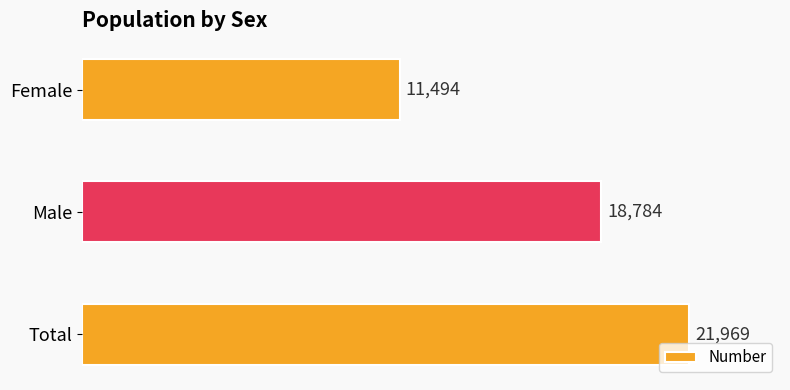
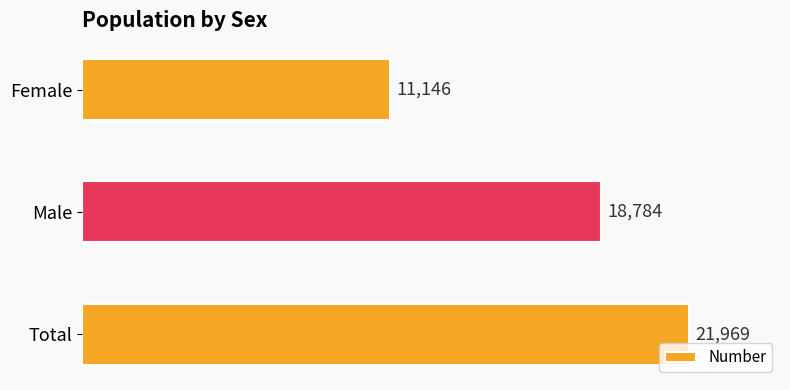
  {
-   "Female": "11,494",
+   "Female": "11,146",
    "Male": "18,784",
    "Total": "21,969"
  }
